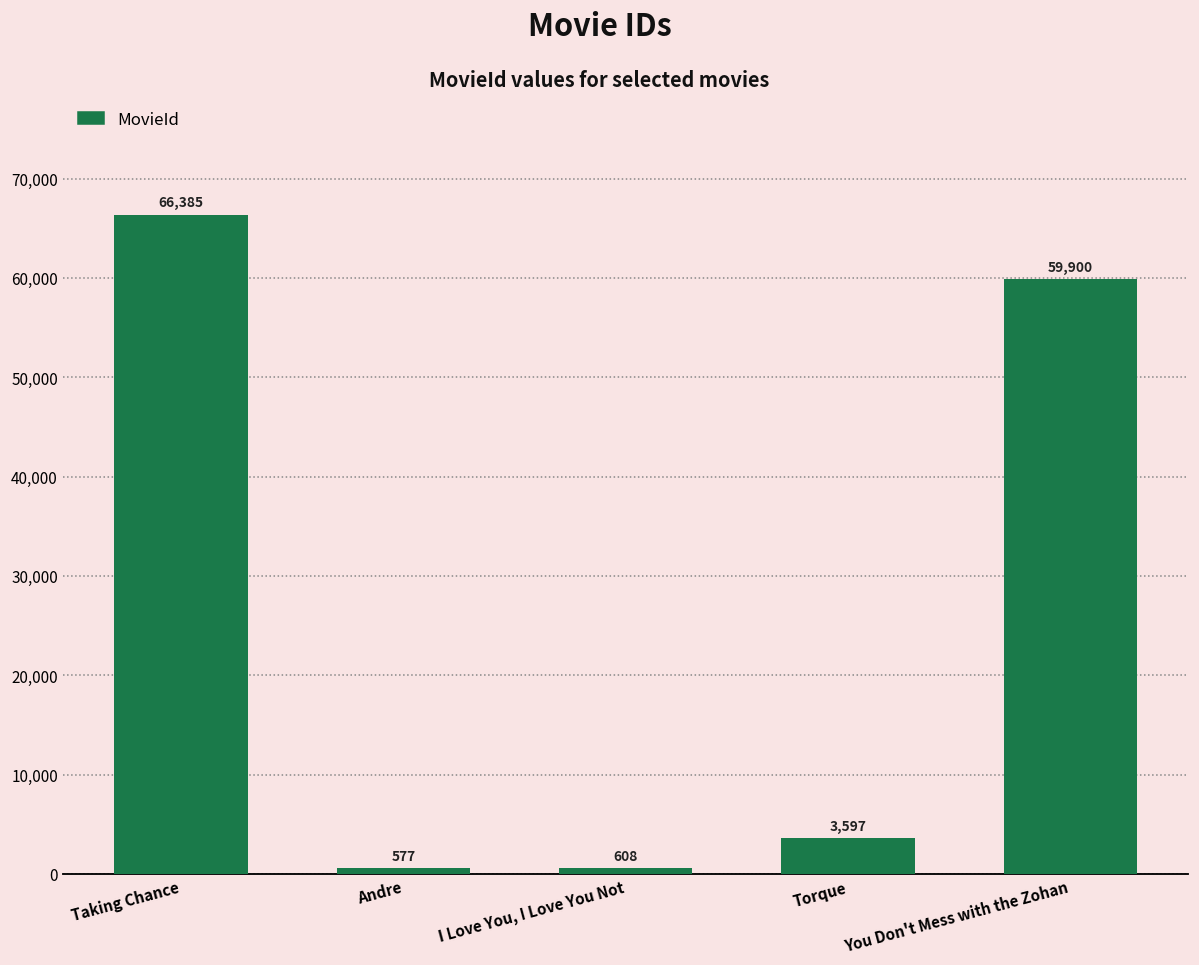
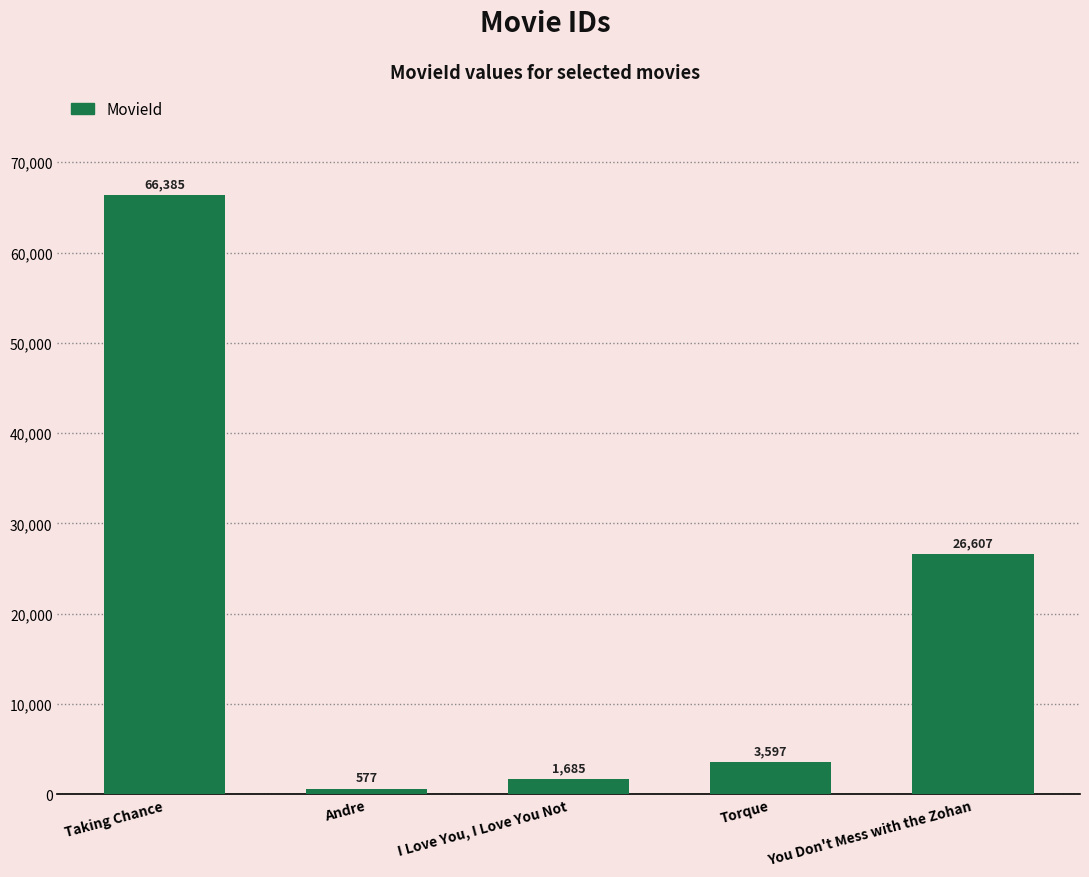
  {
    "Taking Chance": "66,385",
    "Andre": "577",
-   "I Love You, I Love You Not": "608",
+   "I Love You, I Love You Not": "1,685",
    "Torque": "3,597",
-   "You Don't Mess with the Zohan": "59,900"
+   "You Don't Mess with the Zohan": "26,607"
  }
